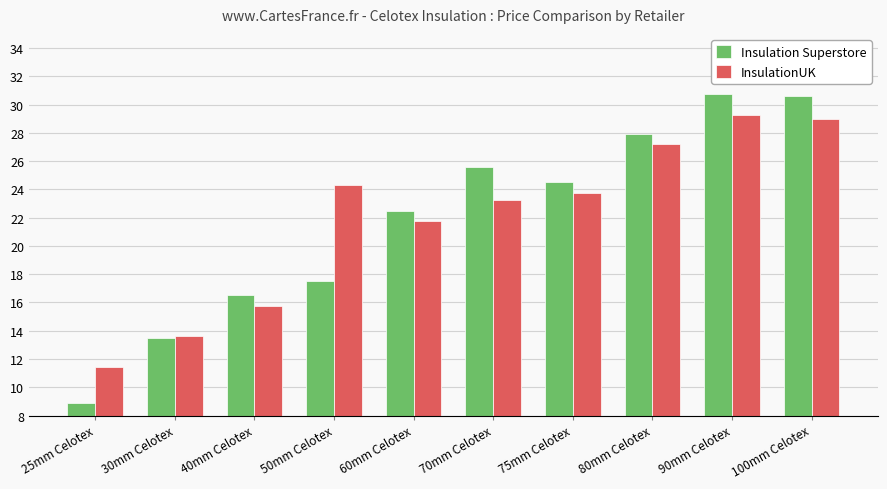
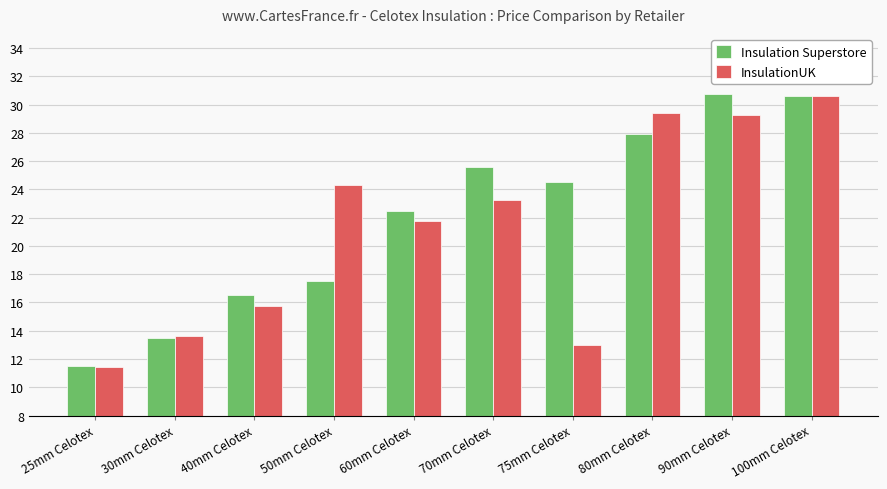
  {
    "Insulation Superstore": {
-     "25mm Celotex": 8.9,
+     "25mm Celotex": 11.5,
      "30mm Celotex": 13.5,
      "40mm Celotex": 16.5,
      "50mm Celotex": 17.5,
      "60mm Celotex": 22.5,
      "70mm Celotex": 25.6,
      "75mm Celotex": 24.5,
      "80mm Celotex": 28.0,
      "90mm Celotex": 30.8,
      "100mm Celotex": 30.6
    },
    "InsulationUK": {
      "25mm Celotex": 11.4,
      "30mm Celotex": 13.6,
      "40mm Celotex": 15.7,
      "50mm Celotex": 24.3,
      "60mm Celotex": 21.7,
      "70mm Celotex": 23.2,
-     "75mm Celotex": 23.7,
-     "80mm Celotex": 27.2,
+     "75mm Celotex": 13.0,
+     "80mm Celotex": 29.4,
      "90mm Celotex": 29.2,
-     "100mm Celotex": 29.0
+     "100mm Celotex": 30.6
    }
  }
